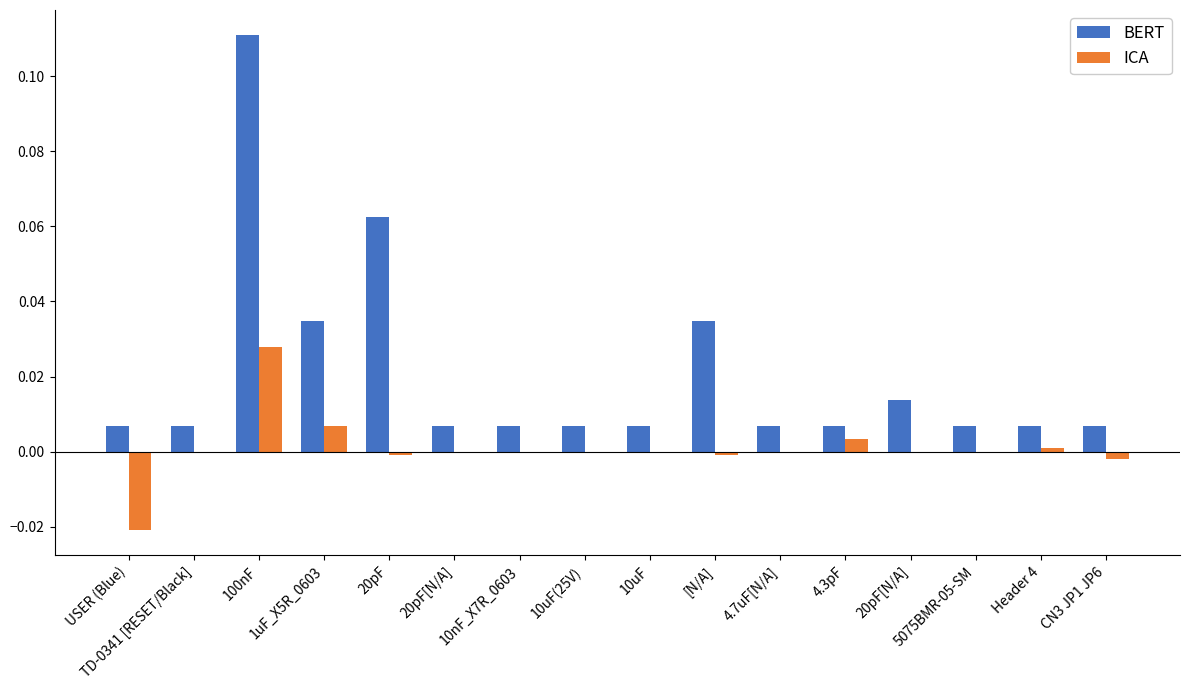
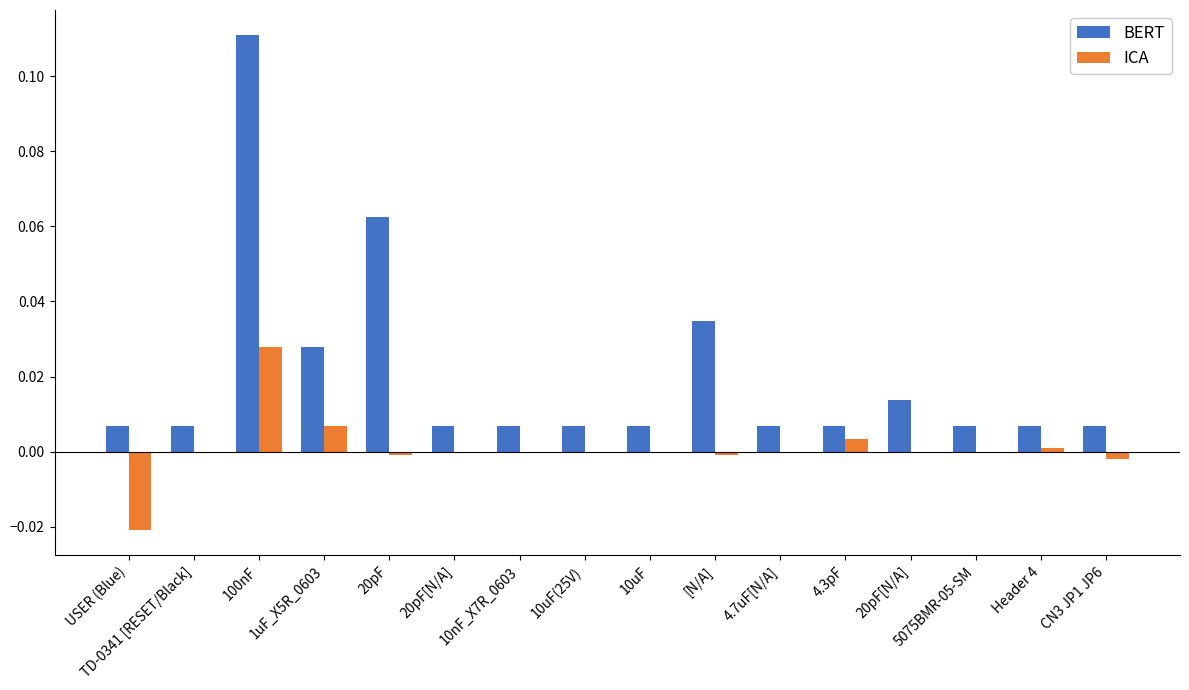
  {
    "BERT": {
      "USER (Blue)": 0.007,
      "TD-0341 [RESET/Black]": 0.007,
      "100nF": 0.111,
-     "1uF_X5R_0603": 0.035,
+     "1uF_X5R_0603": 0.028,
      "20pF": 0.062,
      "10nF_X7R_0603": 0.007,
      "10uF(25V)": 0.007,
      "10uF": 0.007,
      "[N/A]": 0.035,
      "4.7uF[N/A]": 0.007,
      "4.3pF": 0.007,
      "5075BMR-05-SM": 0.007,
      "Header 4": 0.007,
      "CN3 JP1 JP6": 0.007
    },
    "ICA": {
      "USER (Blue)": -0.021,
      "TD-0341 [RESET/Black]": 0.000,
      "100nF": 0.028,
      "1uF_X5R_0603": 0.007,
      "20pF": -0.001,
      "10nF_X7R_0603": 0.000,
      "10uF(25V)": 0.000,
      "10uF": 0.000,
      "[N/A]": -0.001,
      "4.7uF[N/A]": 0.000,
      "4.3pF": 0.003,
      "5075BMR-05-SM": 0.000,
      "Header 4": 0.001,
      "CN3 JP1 JP6": -0.002
    }
  }
